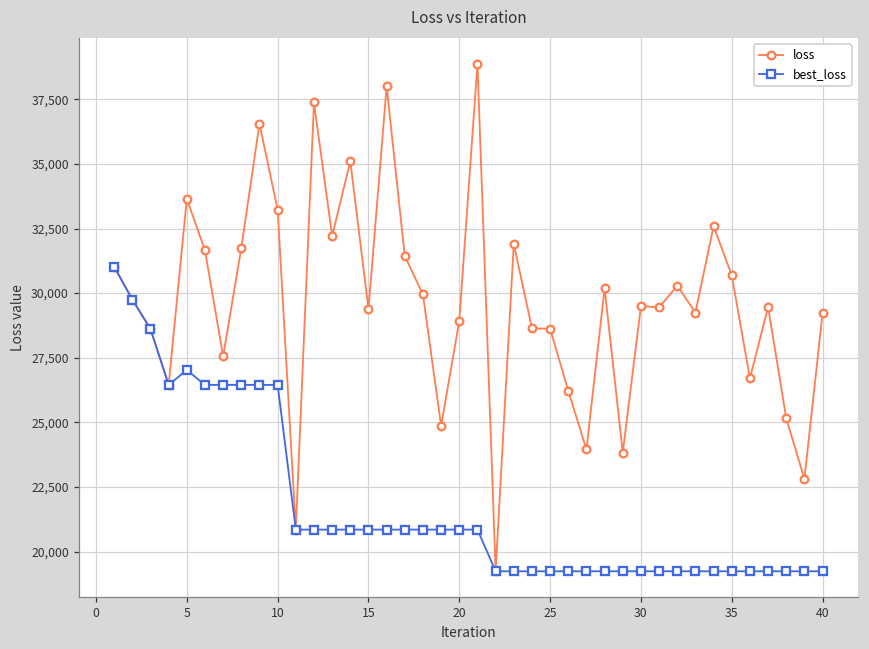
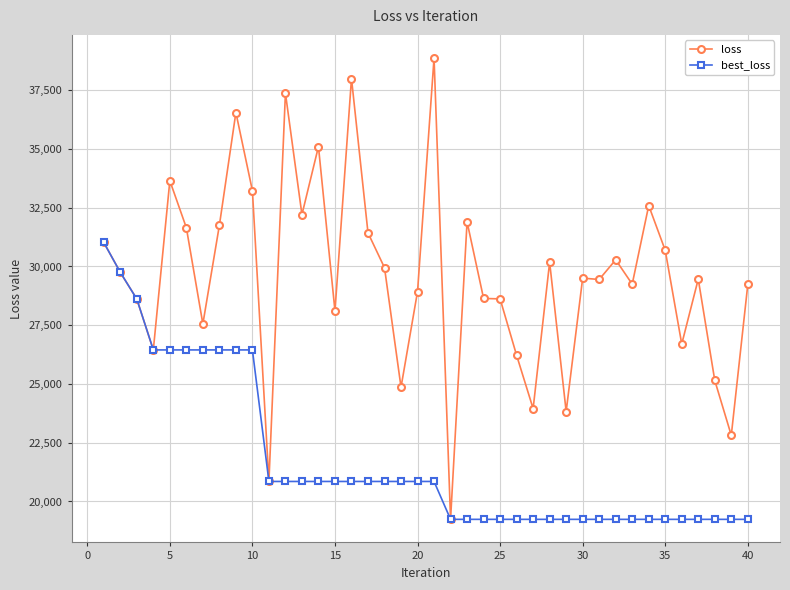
  {
    "loss": {
      "5": "33,600",
      "10": "33,200",
-     "15": "29,400",
+     "15": "28,100",
      "20": "28,900",
      "25": "28,600",
      "30": "29,500",
      "35": "30,700",
      "40": "29,200"
    },
    "best_loss": {
-     "5": "27,000",
+     "5": "26,400",
      "10": "26,400",
      "15": "20,900",
      "20": "20,900",
      "25": "19,200",
      "30": "19,200",
      "35": "19,200",
      "40": "19,200"
    }
  }
